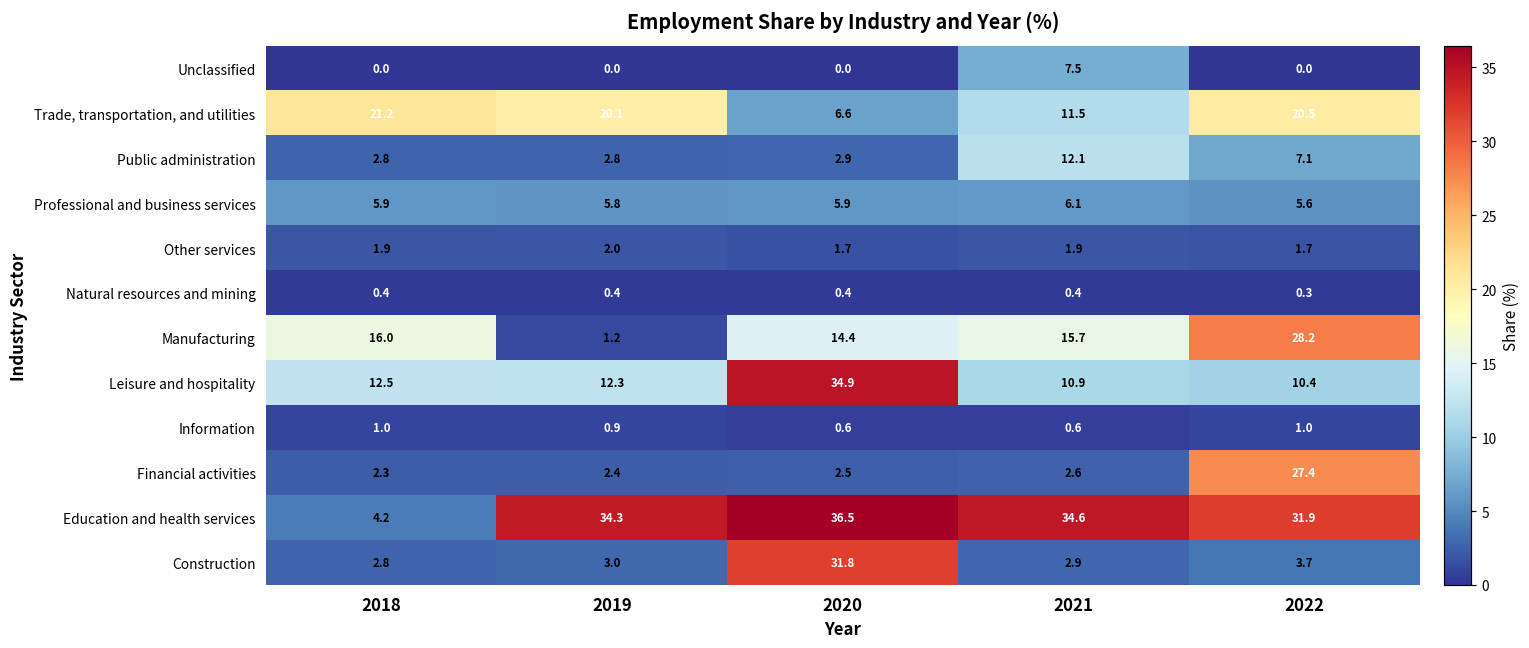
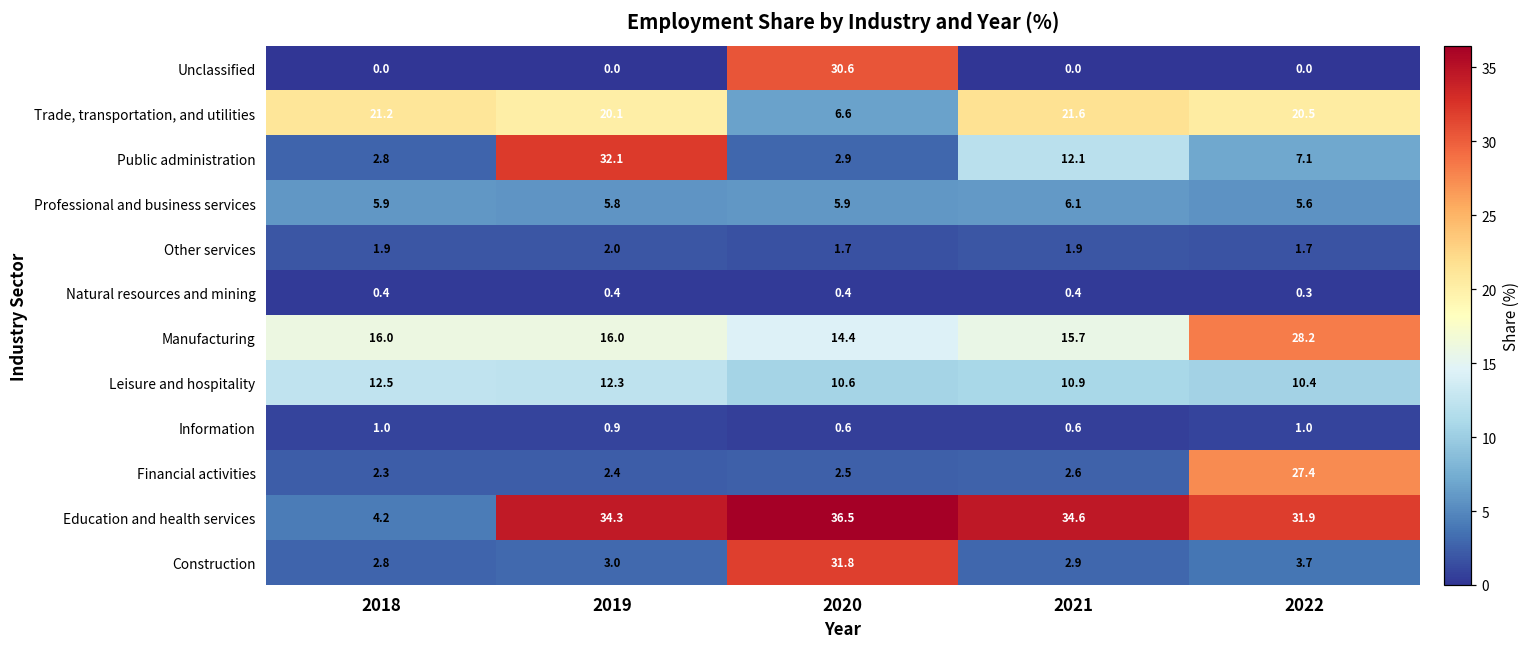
  {
    "Unclassified": {
      "2018": 0.0,
      "2019": 0.0,
-     "2020": 0.0,
-     "2021": 7.5,
+     "2020": 30.6,
+     "2021": 0.0,
      "2022": 0.0
    },
    "Trade, transportation, and utilities": {
      "2018": 21.2,
      "2019": 20.1,
      "2020": 6.6,
-     "2021": 11.5,
+     "2021": 21.6,
      "2022": 20.5
    },
    "Public administration": {
      "2018": 2.8,
-     "2019": 2.8,
+     "2019": 32.1,
      "2020": 2.9,
      "2021": 12.1,
      "2022": 7.1
    },
    "Professional and business services": {
      "2018": 5.9,
      "2019": 5.8,
      "2020": 5.9,
      "2021": 6.1,
      "2022": 5.6
    },
    "Other services": {
      "2018": 1.9,
      "2019": 2.0,
      "2020": 1.7,
      "2021": 1.9,
      "2022": 1.7
    },
    "Natural resources and mining": {
      "2018": 0.4,
      "2019": 0.4,
      "2020": 0.4,
      "2021": 0.4,
      "2022": 0.3
    },
    "Manufacturing": {
      "2018": 16.0,
-     "2019": 1.2,
+     "2019": 16.0,
      "2020": 14.4,
      "2021": 15.7,
      "2022": 28.2
    },
    "Leisure and hospitality": {
      "2018": 12.5,
      "2019": 12.3,
-     "2020": 34.9,
+     "2020": 10.6,
      "2021": 10.9,
      "2022": 10.4
    },
    "Information": {
      "2018": 1.0,
      "2019": 0.9,
      "2020": 0.6,
      "2021": 0.6,
      "2022": 1.0
    },
    "Financial activities": {
      "2018": 2.3,
      "2019": 2.4,
      "2020": 2.5,
      "2021": 2.6,
      "2022": 27.4
    },
    "Education and health services": {
      "2018": 4.2,
      "2019": 34.3,
      "2020": 36.5,
      "2021": 34.6,
      "2022": 31.9
    },
    "Construction": {
      "2018": 2.8,
      "2019": 3.0,
      "2020": 31.8,
      "2021": 2.9,
      "2022": 3.7
    }
  }
